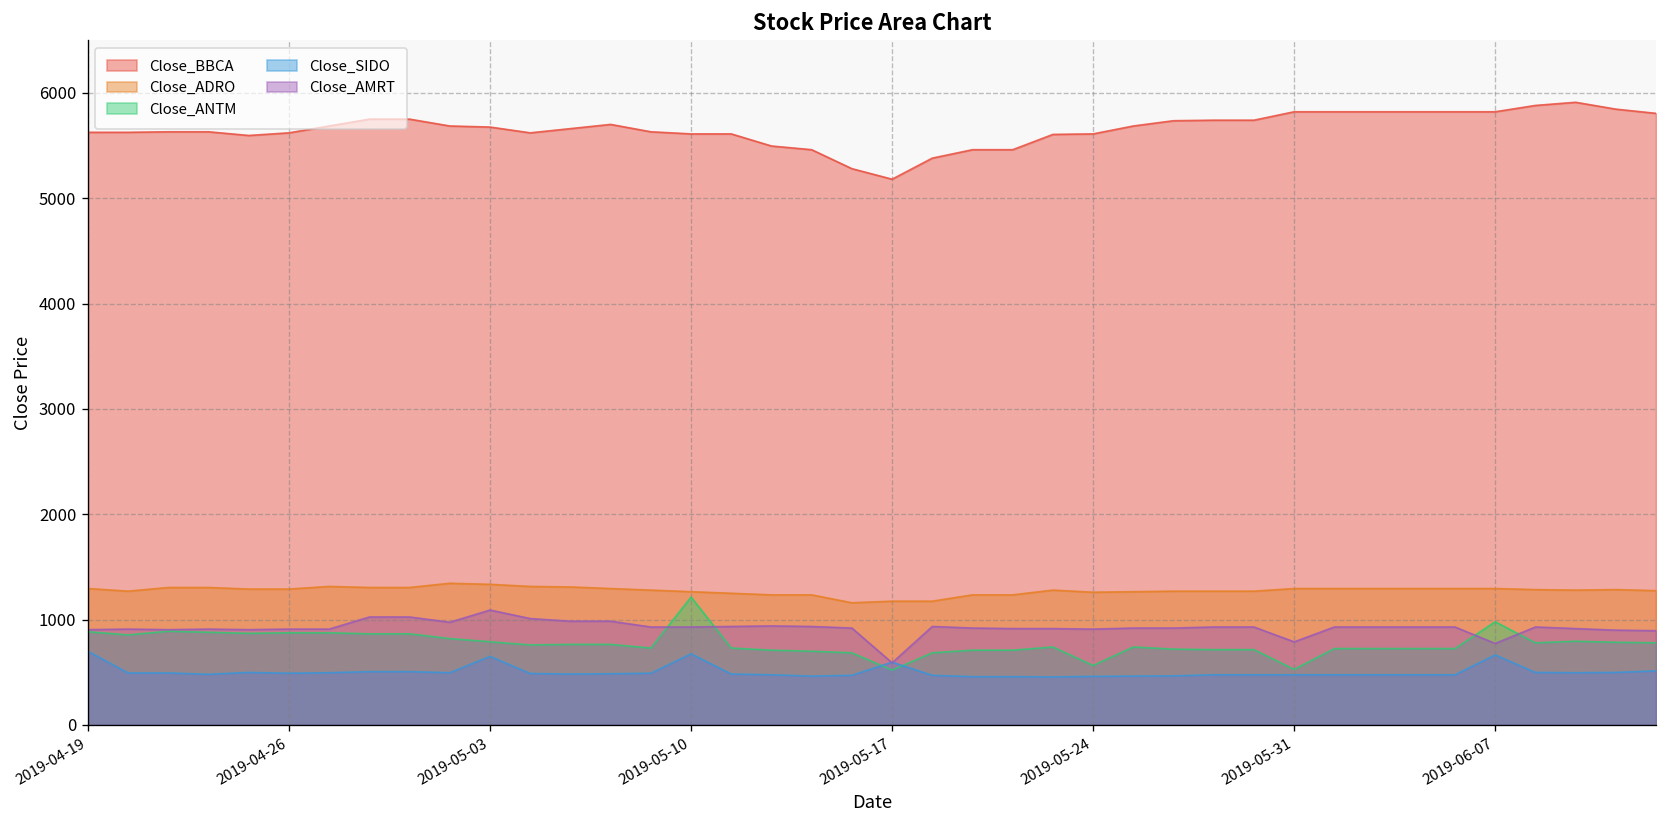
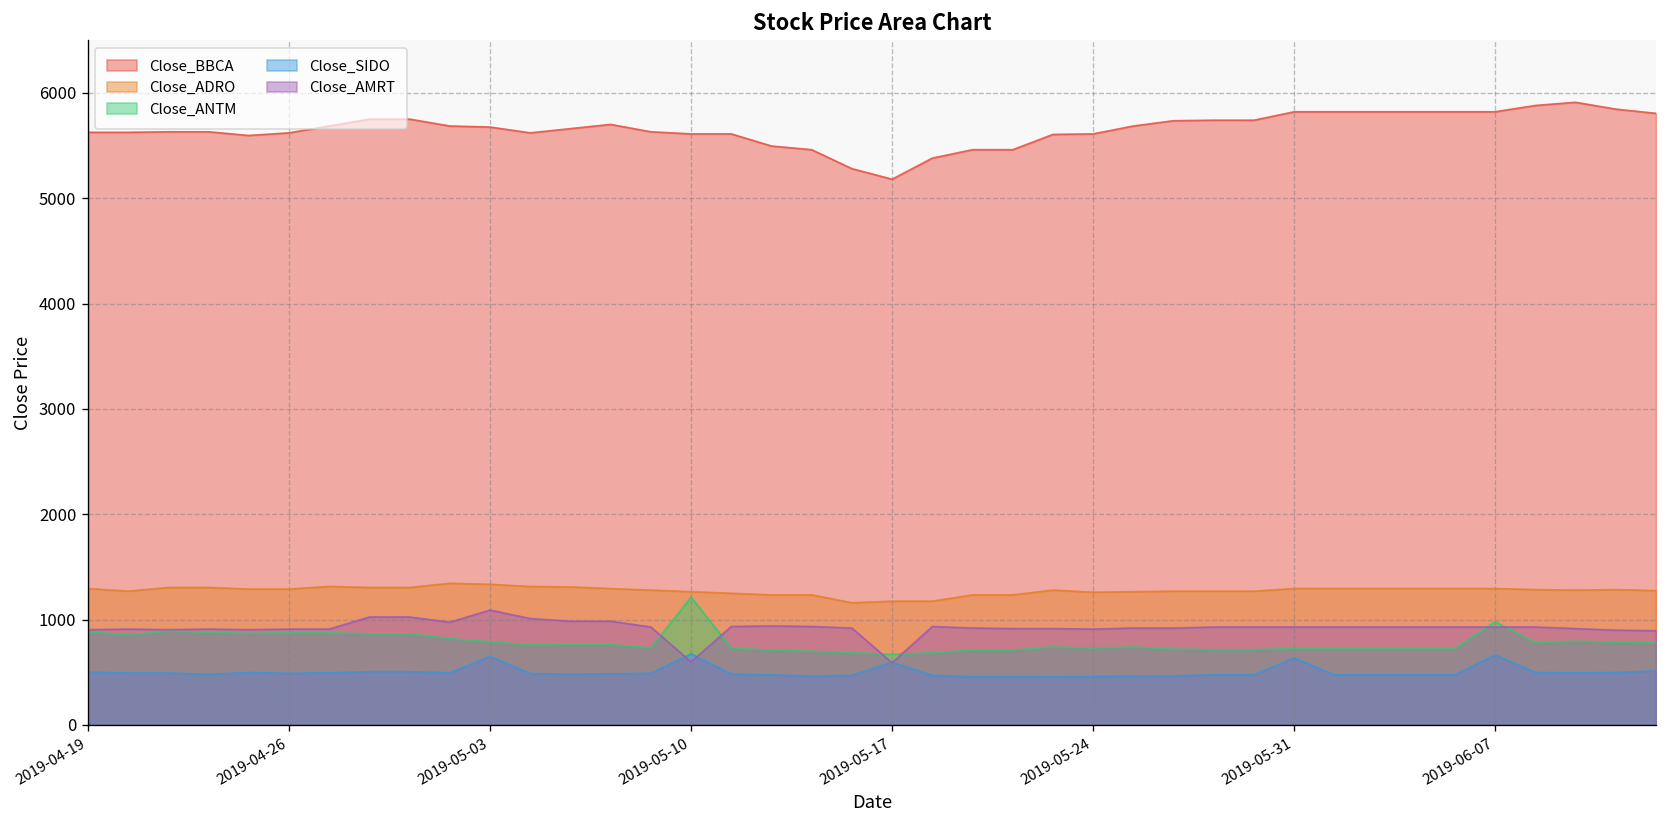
  {
    "Close_ANTM": {
      "2019-04-26": 900,
      "2019-05-03": 800,
      "2019-05-10": 1200,
-     "2019-05-17": 500,
-     "2019-05-24": 600,
-     "2019-05-31": 500,
+     "2019-05-17": 700,
+     "2019-05-24": 700,
+     "2019-05-31": 700,
      "2019-06-07": 1000
    },
    "Close_SIDO": {
-     "2019-04-19": 700,
+     "2019-04-19": 500,
      "2019-04-26": 500,
      "2019-05-03": 700,
      "2019-05-10": 700,
      "2019-05-24": 500,
-     "2019-05-31": 500,
+     "2019-05-31": 600,
      "2019-06-07": 700
    },
    "Close_AMRT": {
      "2019-04-26": 900,
      "2019-05-03": 1100,
-     "2019-05-10": 900,
+     "2019-05-10": 600,
      "2019-05-24": 900,
-     "2019-05-31": 800,
-     "2019-06-07": 800
+     "2019-05-31": 900,
+     "2019-06-07": 900
    }
  }
